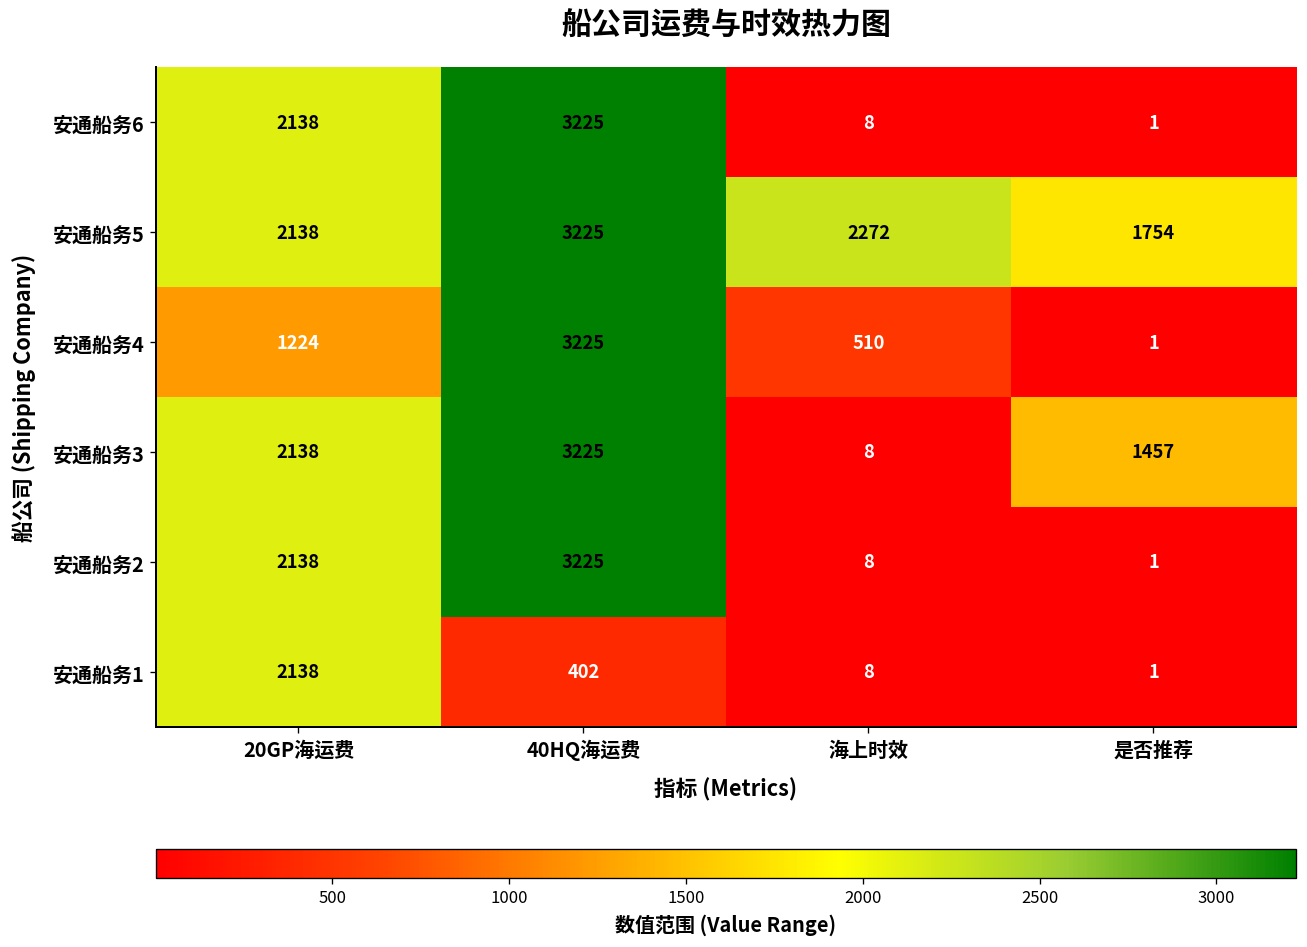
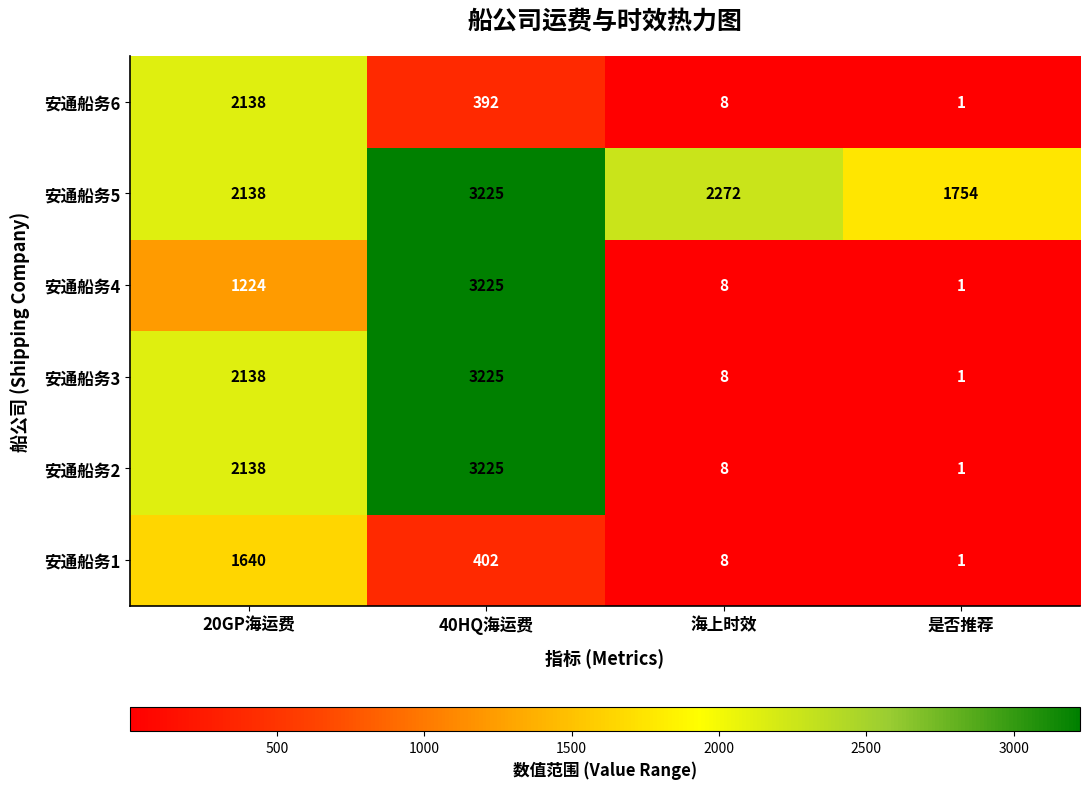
  {
    "安通船务6": {
      "20GP海运费": 2138,
-     "40HQ海运费": 3225,
+     "40HQ海运费": 392,
      "海上时效": 8,
      "是否推荐": 1
    },
    "安通船务5": {
      "20GP海运费": 2138,
      "40HQ海运费": 3225,
      "海上时效": 2272,
      "是否推荐": 1754
    },
    "安通船务4": {
      "20GP海运费": 1224,
      "40HQ海运费": 3225,
-     "海上时效": 510,
+     "海上时效": 8,
      "是否推荐": 1
    },
    "安通船务3": {
      "20GP海运费": 2138,
      "40HQ海运费": 3225,
      "海上时效": 8,
-     "是否推荐": 1457
+     "是否推荐": 1
    },
    "安通船务2": {
      "20GP海运费": 2138,
      "40HQ海运费": 3225,
      "海上时效": 8,
      "是否推荐": 1
    },
    "安通船务1": {
-     "20GP海运费": 2138,
+     "20GP海运费": 1640,
      "40HQ海运费": 402,
      "海上时效": 8,
      "是否推荐": 1
    }
  }
